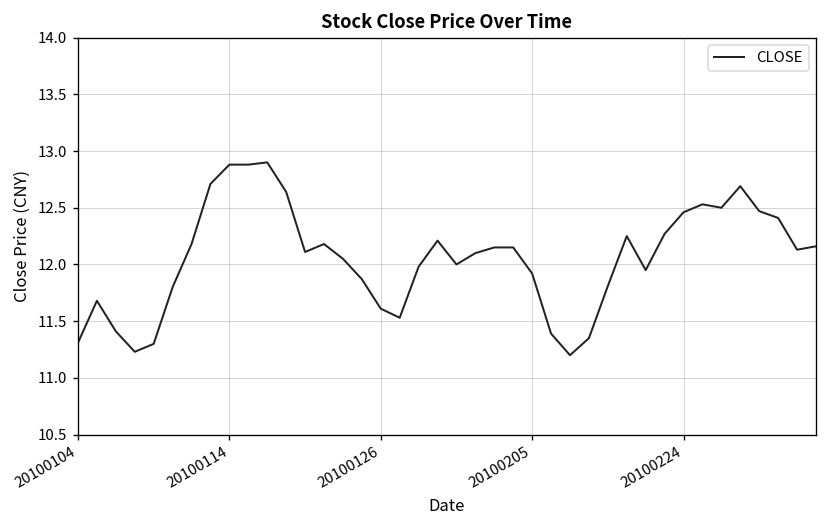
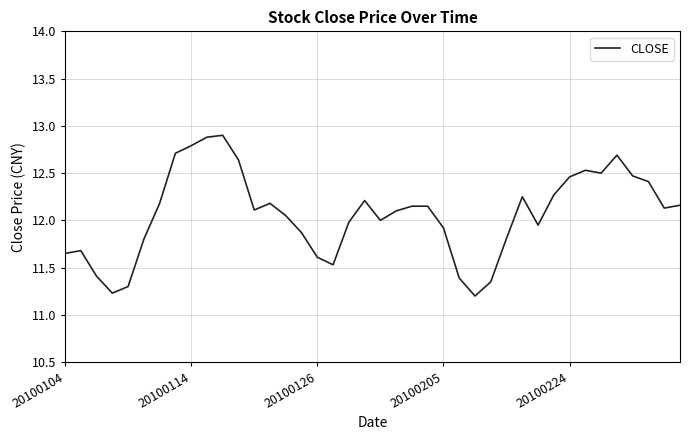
  {
-   "20100104": 11.3,
-   "20100114": 12.9,
+   "20100104": 11.7,
+   "20100114": 12.8,
    "20100126": 11.6,
    "20100205": 11.9,
    "20100224": 12.5
  }
